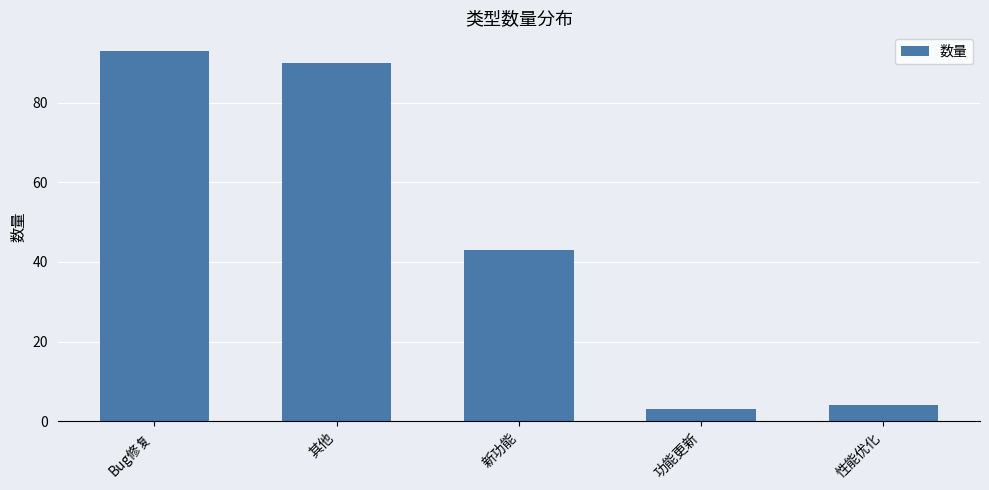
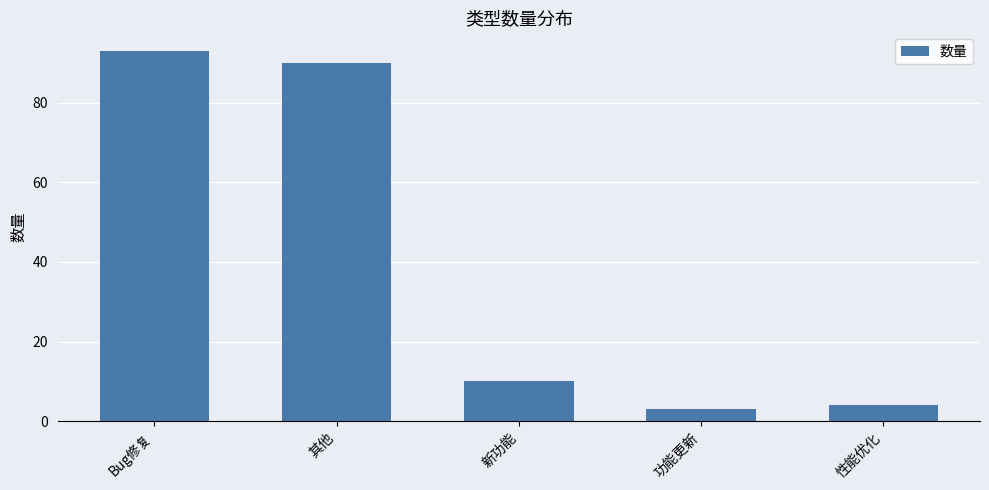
  {
    "Bug修复": 93,
    "其他": 90,
-   "新功能": 43,
+   "新功能": 10,
    "功能更新": 3,
    "性能优化": 4
  }
